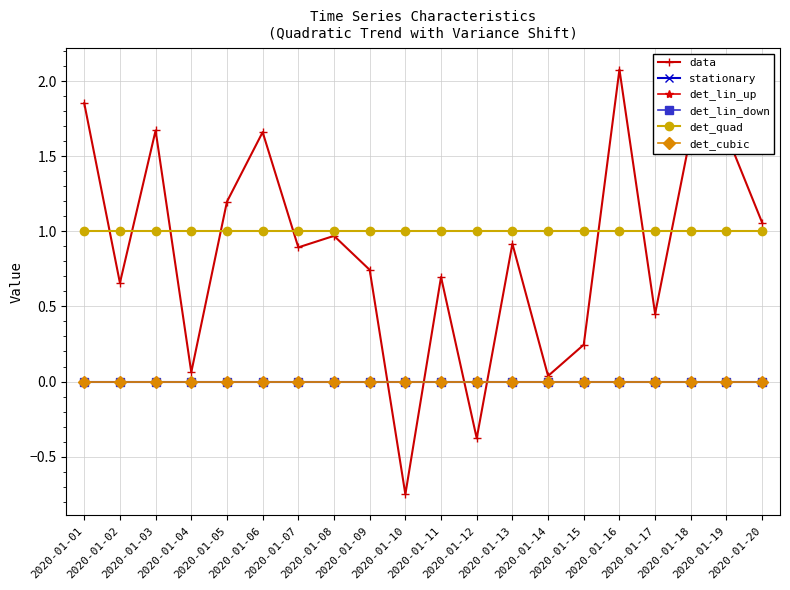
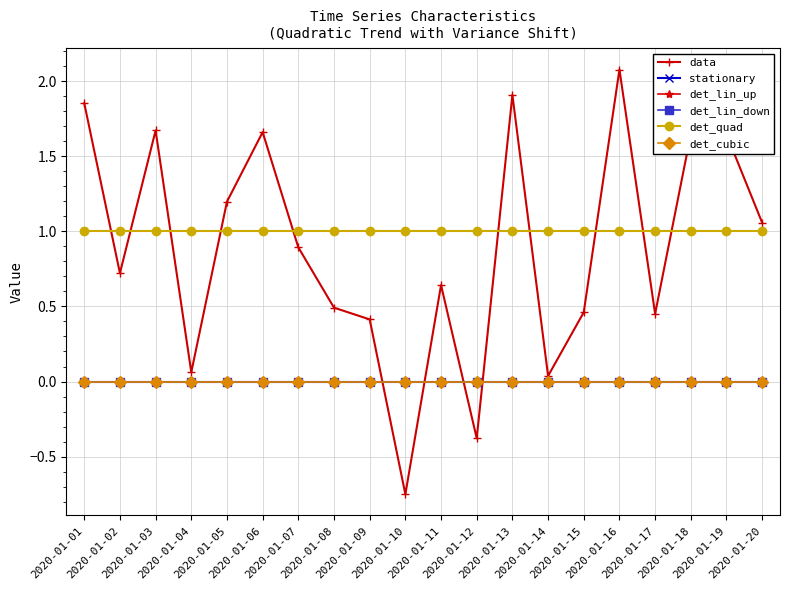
  {
    "data": {
      "2020-01-01": 1.85,
-     "2020-01-02": 0.66,
+     "2020-01-02": 0.72,
      "2020-01-03": 1.67,
      "2020-01-04": 0.06,
      "2020-01-05": 1.20,
      "2020-01-06": 1.66,
      "2020-01-07": 0.89,
-     "2020-01-08": 0.97,
-     "2020-01-09": 0.74,
+     "2020-01-08": 0.49,
+     "2020-01-09": 0.41,
      "2020-01-10": -0.75,
-     "2020-01-11": 0.70,
+     "2020-01-11": 0.64,
      "2020-01-12": -0.38,
-     "2020-01-13": 0.92,
+     "2020-01-13": 1.91,
      "2020-01-14": 0.04,
-     "2020-01-15": 0.25,
+     "2020-01-15": 0.46,
      "2020-01-16": 2.08,
      "2020-01-17": 0.45,
      "2020-01-20": 1.06
    }
  }
